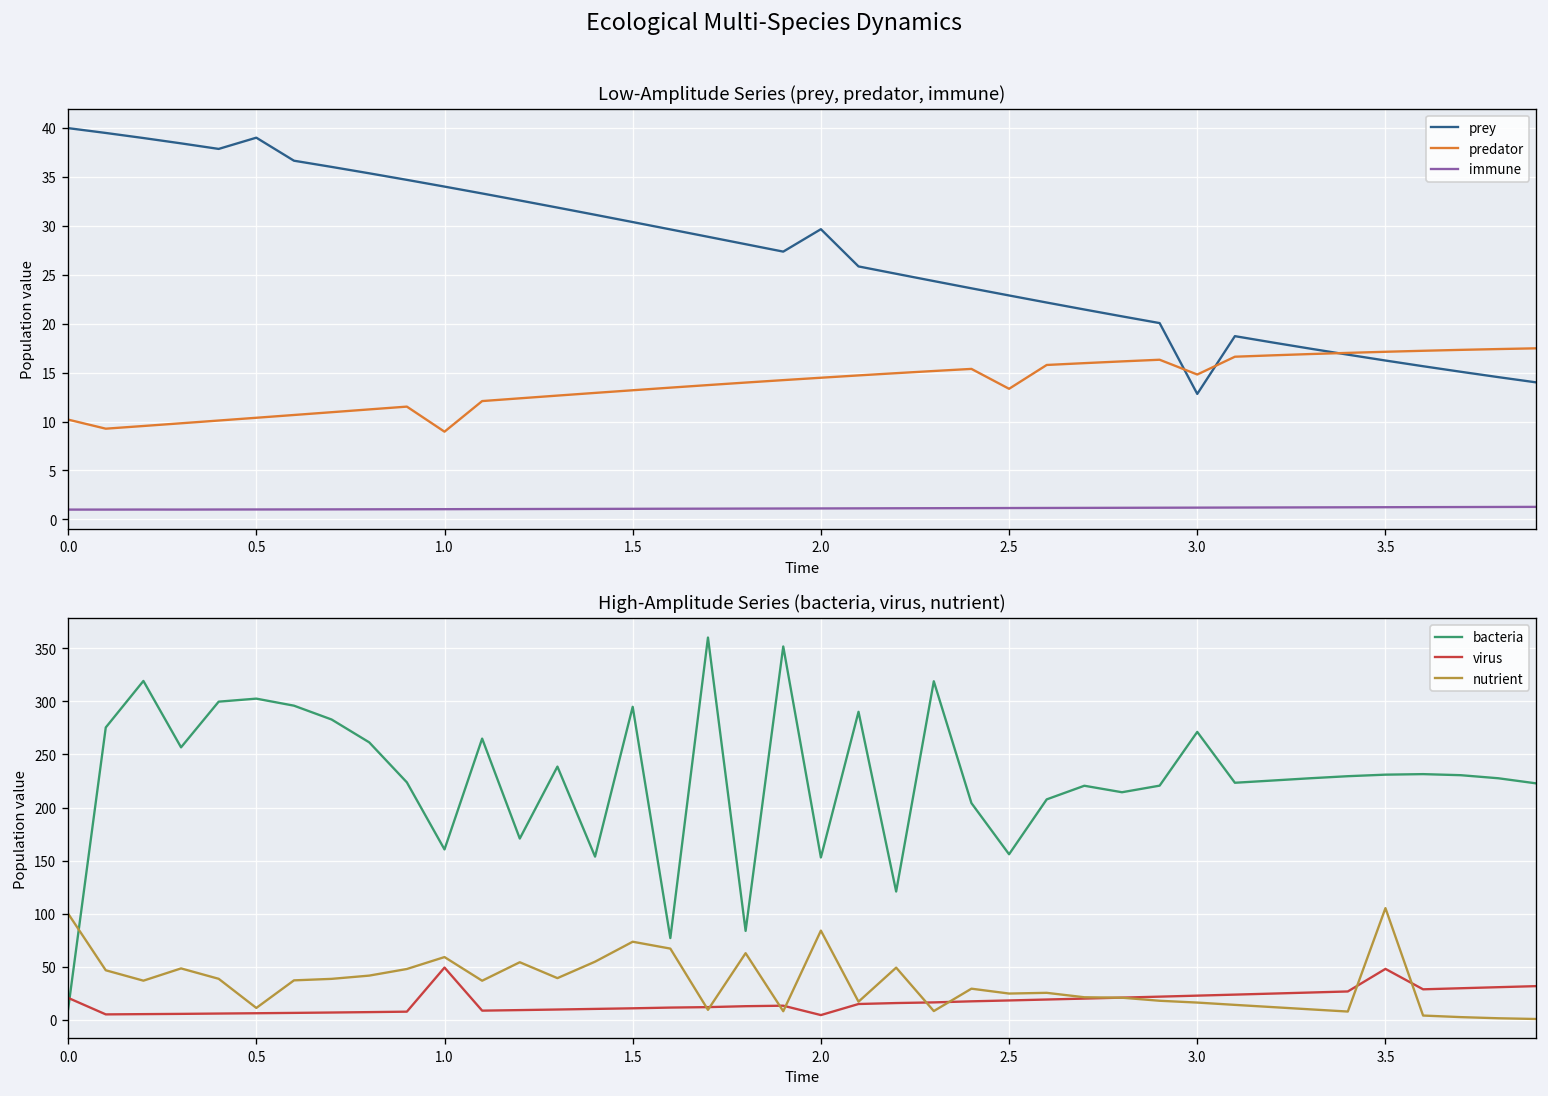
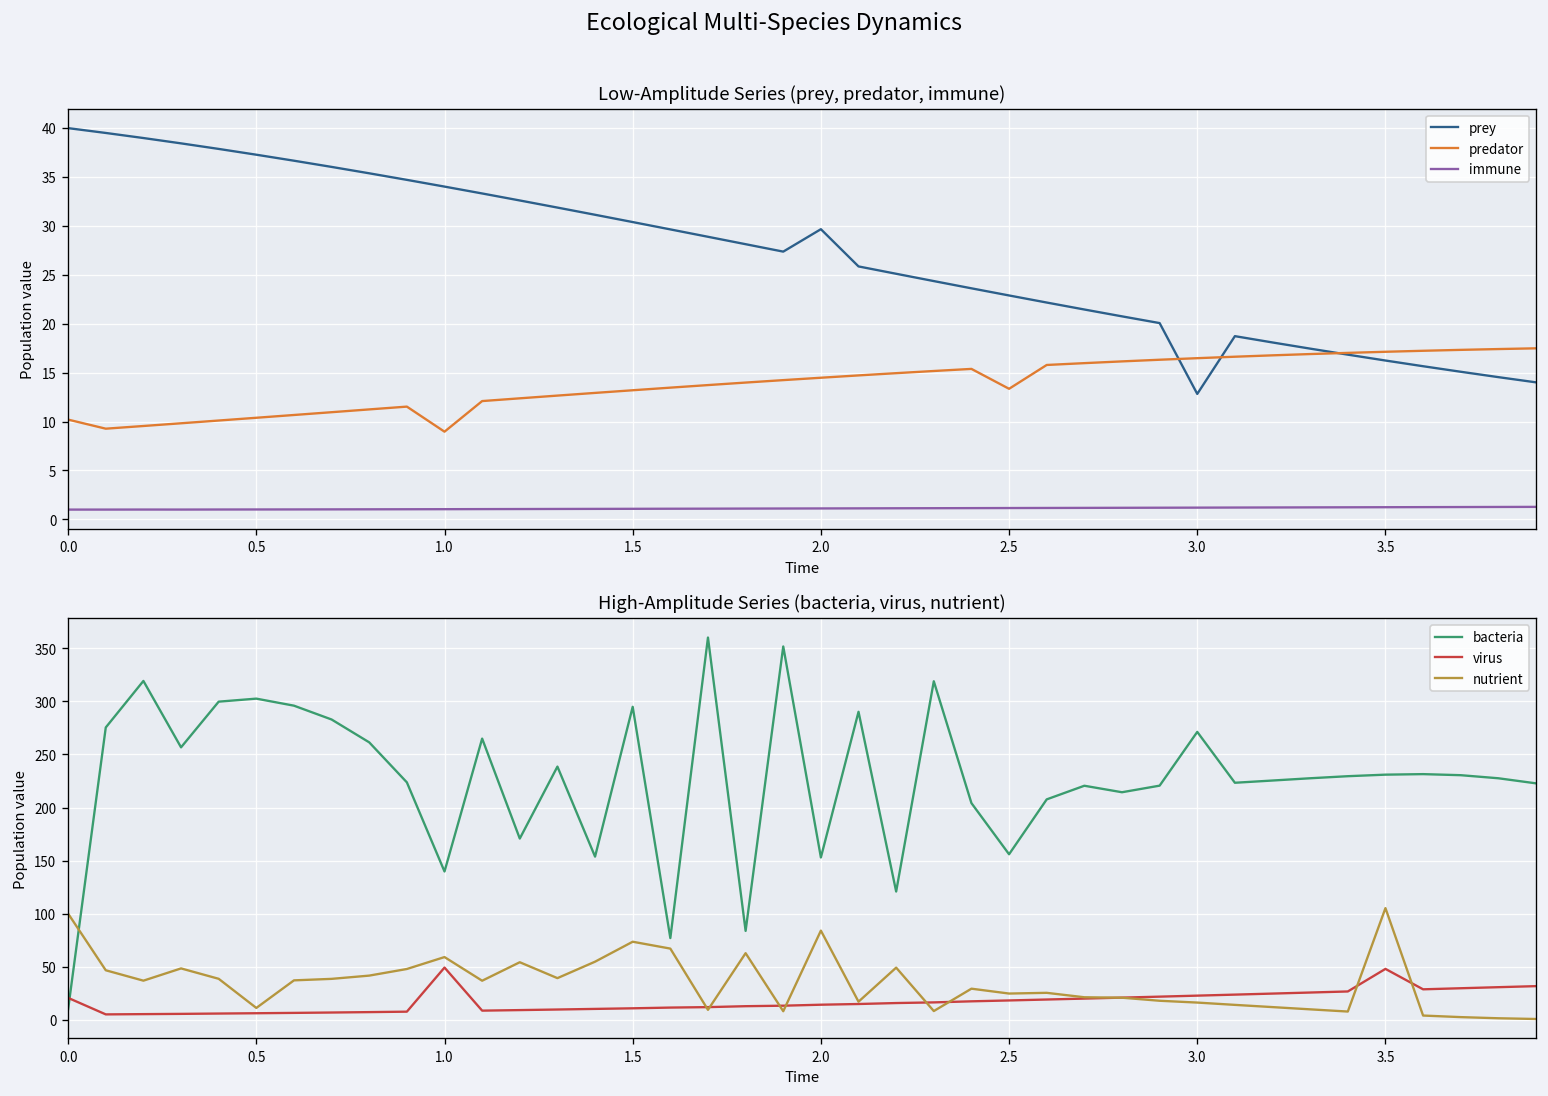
  {
    "Low-Amplitude Series (prey, predator, immune)": {
      "prey": {
        "0.0": 40,
-       "0.5": 39,
+       "0.5": 37,
        "1.0": 34,
        "1.5": 30,
        "2.0": 30,
        "2.5": 23,
        "3.0": 13,
        "3.5": 16
      },
      "predator": {
        "0.0": 10,
        "0.5": 10,
        "1.0": 9,
        "1.5": 13,
        "2.0": 14,
        "2.5": 13,
-       "3.0": 15,
+       "3.0": 16,
        "3.5": 17
      },
      "immune": {
        "0.0": 1,
        "0.5": 1,
        "1.0": 1,
        "1.5": 1,
        "2.0": 1,
        "2.5": 1,
        "3.0": 1,
        "3.5": 1
      }
    },
    "High-Amplitude Series (bacteria, virus, nutrient)": {
      "bacteria": {
        "0.0": 10,
        "0.5": 300,
-       "1.0": 160,
+       "1.0": 140,
        "1.5": 290,
        "2.0": 150,
        "2.5": 160,
        "3.0": 270,
        "3.5": 230
      },
      "virus": {
        "0.0": 20,
        "0.5": 10,
        "1.0": 50,
        "1.5": 10,
-       "2.0": 0,
+       "2.0": 10,
        "2.5": 20,
        "3.0": 20,
        "3.5": 50
      },
      "nutrient": {
        "0.0": 100,
        "0.5": 10,
        "1.0": 60,
        "1.5": 70,
        "2.0": 80,
        "2.5": 20,
        "3.0": 20,
        "3.5": 110
      }
    }
  }
